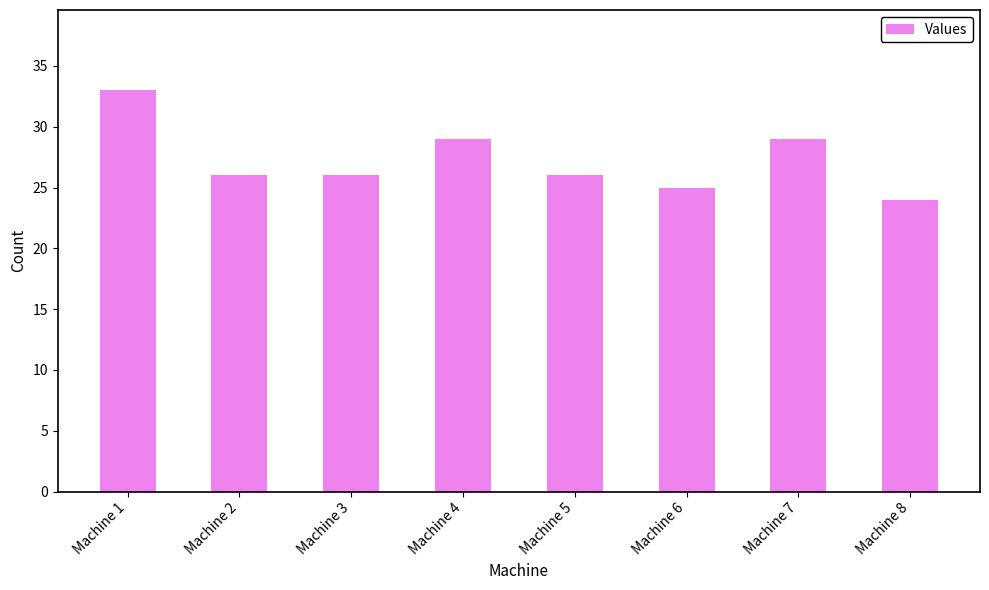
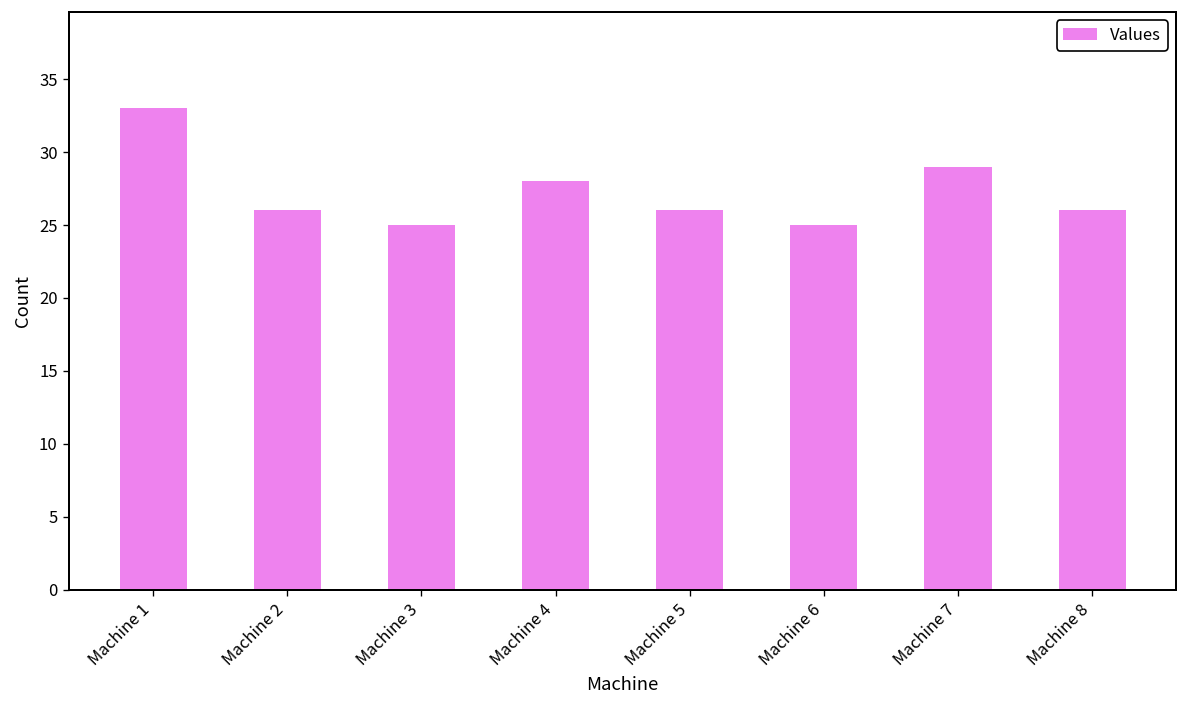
  {
    "Machine 1": 33,
    "Machine 2": 26,
-   "Machine 3": 26,
-   "Machine 4": 29,
+   "Machine 3": 25,
+   "Machine 4": 28,
    "Machine 5": 26,
    "Machine 6": 25,
    "Machine 7": 29,
-   "Machine 8": 24
+   "Machine 8": 26
  }
